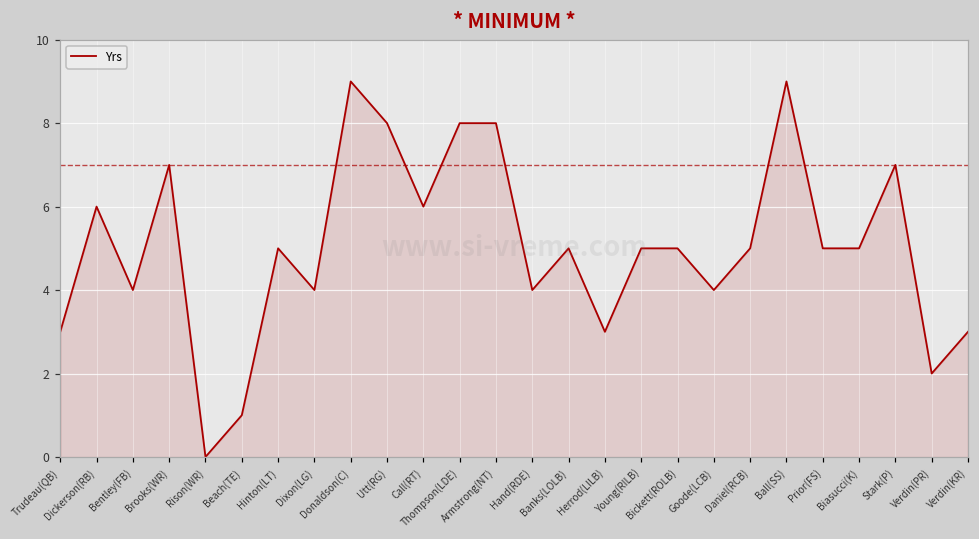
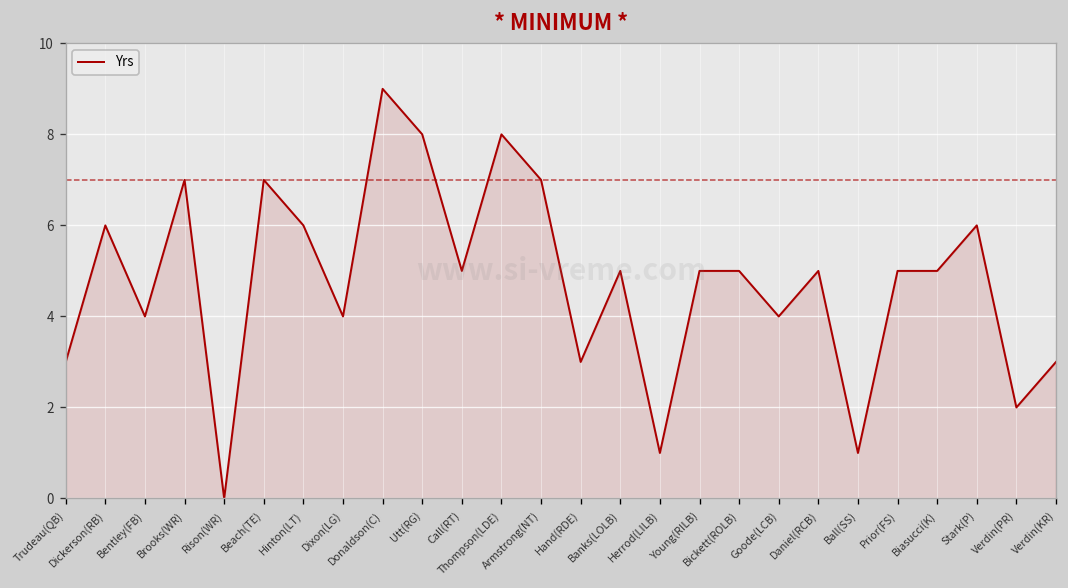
  {
    "Trudeau(QB)": 3,
    "Dickerson(RB)": 6,
    "Bentley(FB)": 4,
    "Brooks(WR)": 7,
    "Rison(WR)": 0,
-   "Beach(TE)": 1,
-   "Hinton(LT)": 5,
+   "Beach(TE)": 7,
+   "Hinton(LT)": 6,
    "Dixon(LG)": 4,
    "Donaldson(C)": 9,
    "Utt(RG)": 8,
-   "Call(RT)": 6,
+   "Call(RT)": 5,
    "Thompson(LDE)": 8,
-   "Armstrong(NT)": 8,
-   "Hand(RDE)": 4,
+   "Armstrong(NT)": 7,
+   "Hand(RDE)": 3,
    "Banks(LOLB)": 5,
-   "Herrod(LILB)": 3,
+   "Herrod(LILB)": 1,
    "Young(RILB)": 5,
    "Bickett(ROLB)": 5,
    "Goode(LCB)": 4,
    "Daniel(RCB)": 5,
-   "Ball(SS)": 9,
+   "Ball(SS)": 1,
    "Prior(FS)": 5,
    "Biasucci(K)": 5,
-   "Stark(P)": 7,
+   "Stark(P)": 6,
    "Verdin(PR)": 2,
    "Verdin(KR)": 3
  }
